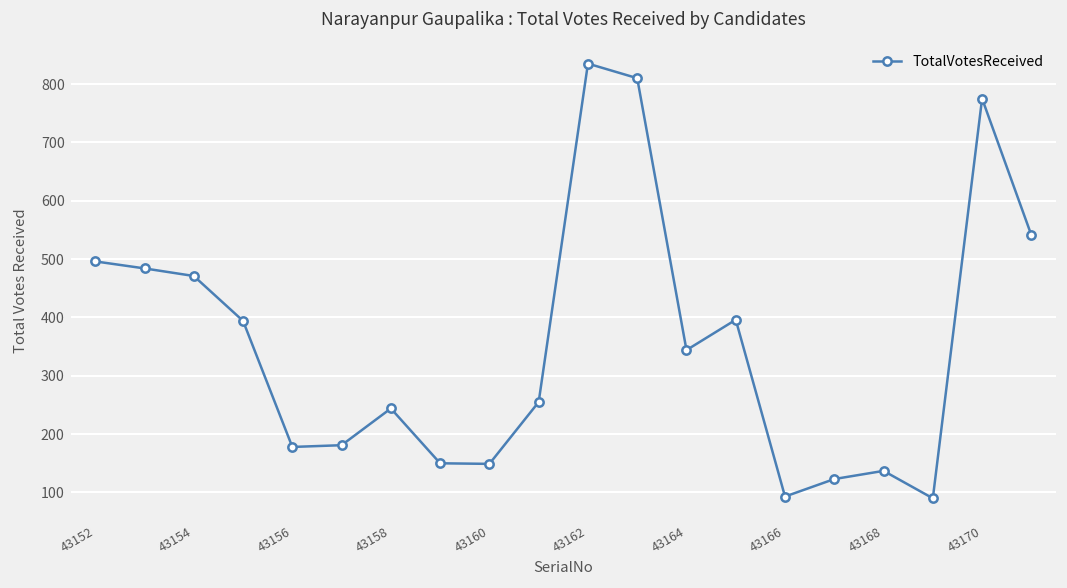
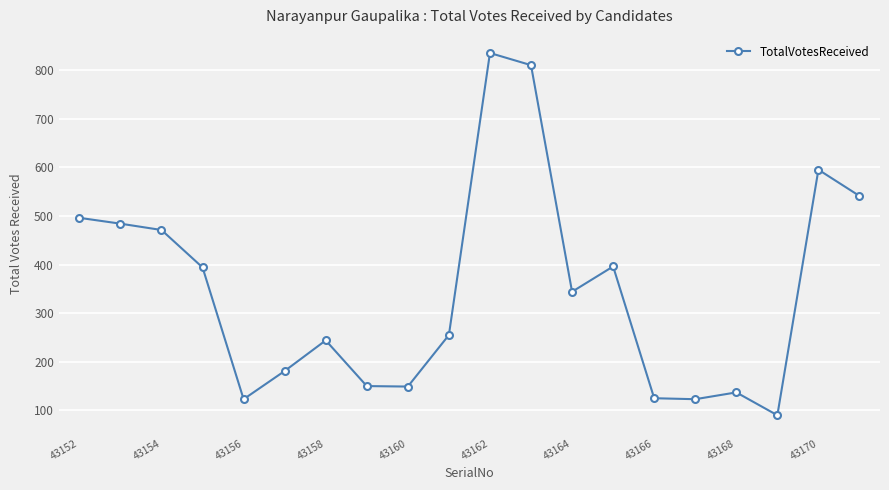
  {
    "43152": 500,
    "43154": 470,
-   "43156": 180,
+   "43156": 120,
    "43158": 240,
    "43160": 150,
    "43162": 840,
    "43164": 340,
-   "43166": 90,
+   "43166": 130,
    "43168": 140,
-   "43170": 780
+   "43170": 600
  }
